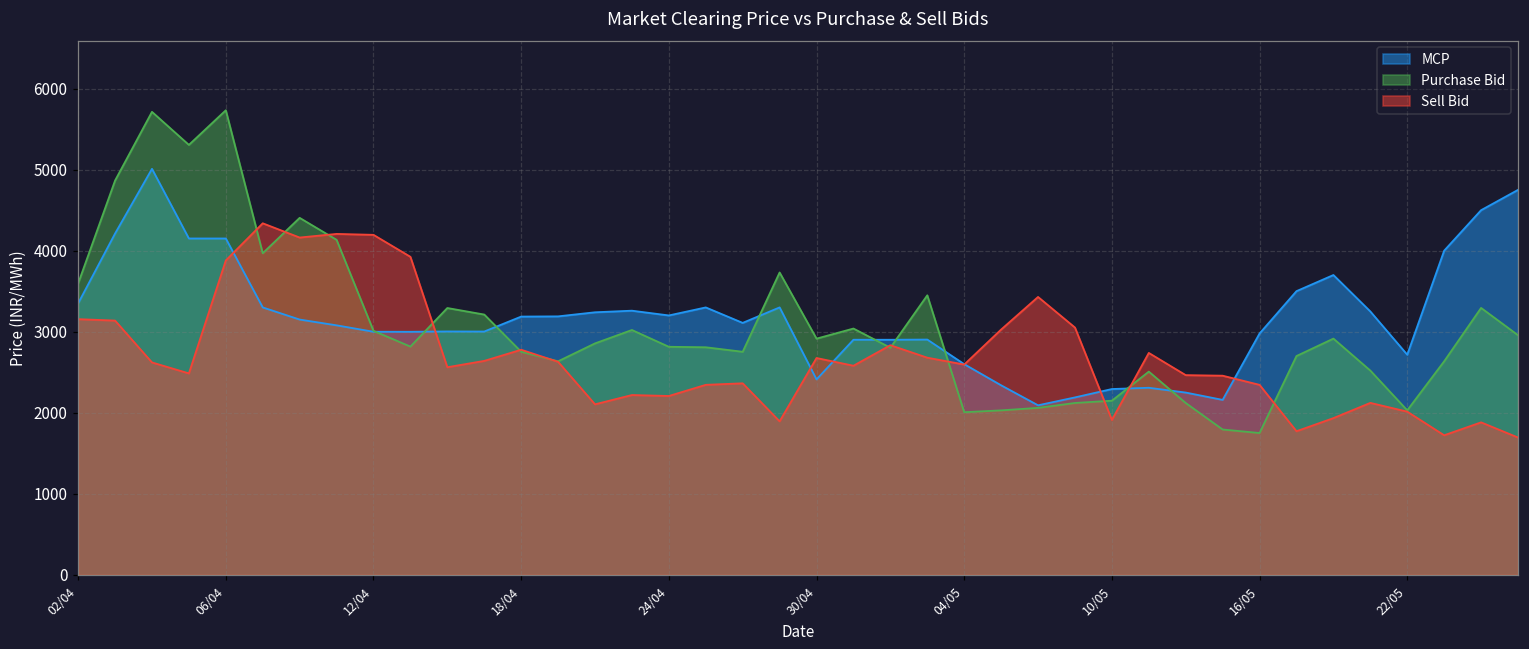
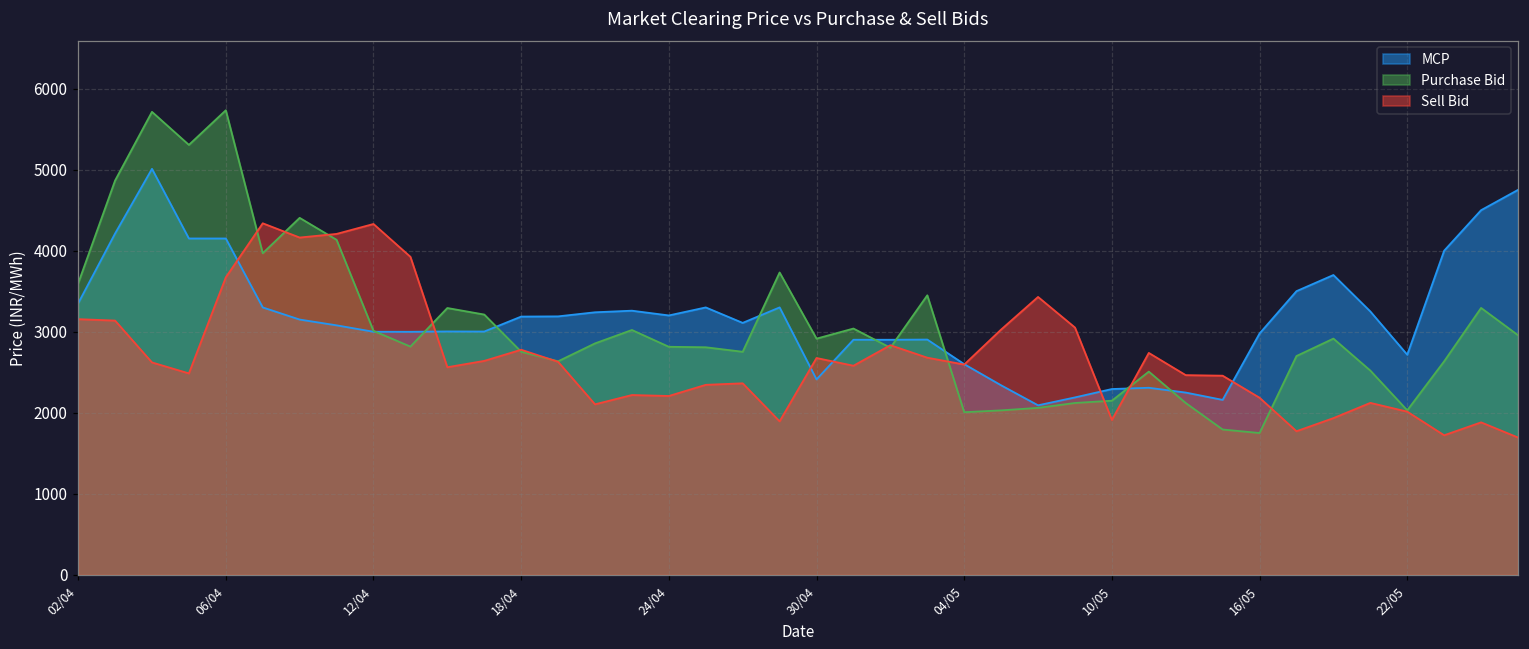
  {
    "MCP": {
      "02/04": 3400,
      "06/04": 4200,
      "18/04": 3200,
      "24/04": 3200,
      "30/04": 2400,
      "10/05": 2300,
      "16/05": 3000,
      "22/05": 2700
    },
    "Purchase Bid": {
      "02/04": 3600,
      "06/04": 5700,
      "24/04": 2800,
      "30/04": 2900,
      "04/05": 2000,
      "10/05": 2100,
      "16/05": 1800
    },
    "Sell Bid": {
      "02/04": 3200,
-     "06/04": 3900,
-     "12/04": 4200,
+     "06/04": 3700,
+     "12/04": 4300,
      "24/04": 2200,
      "30/04": 2700,
      "10/05": 1900,
-     "16/05": 2300
+     "16/05": 2200
    }
  }
